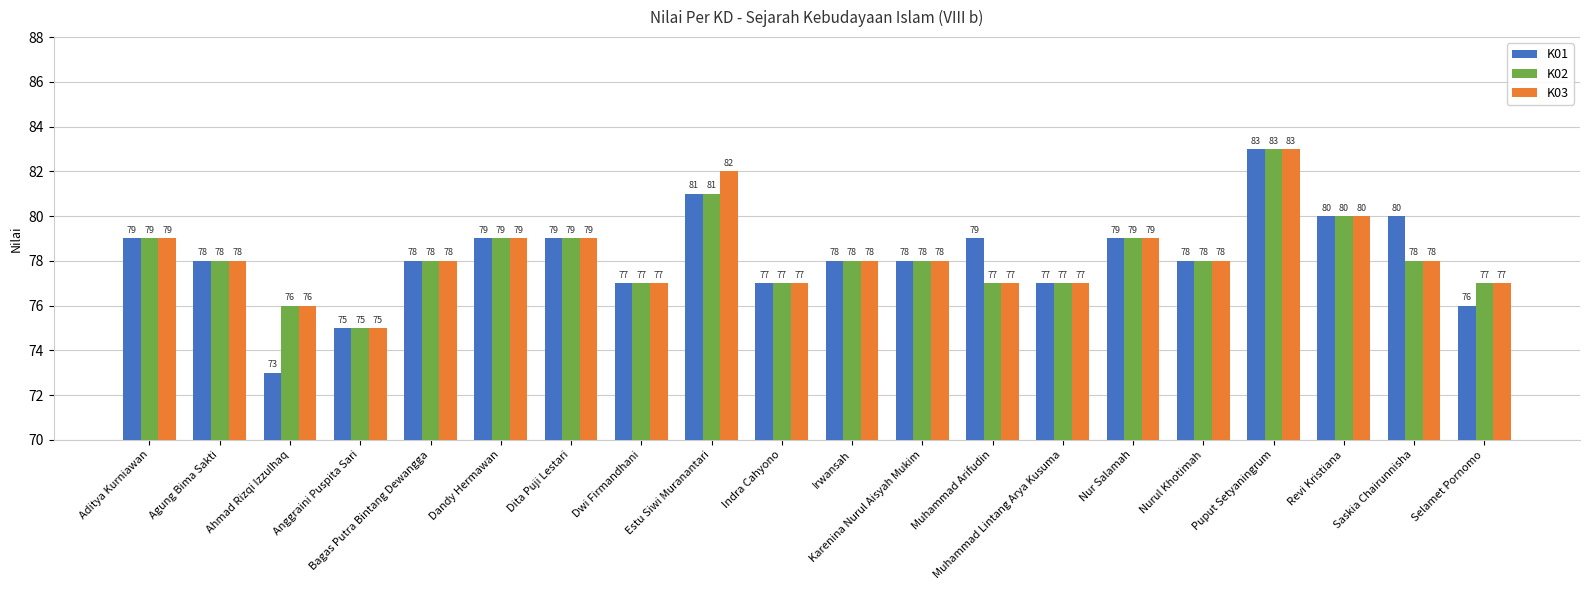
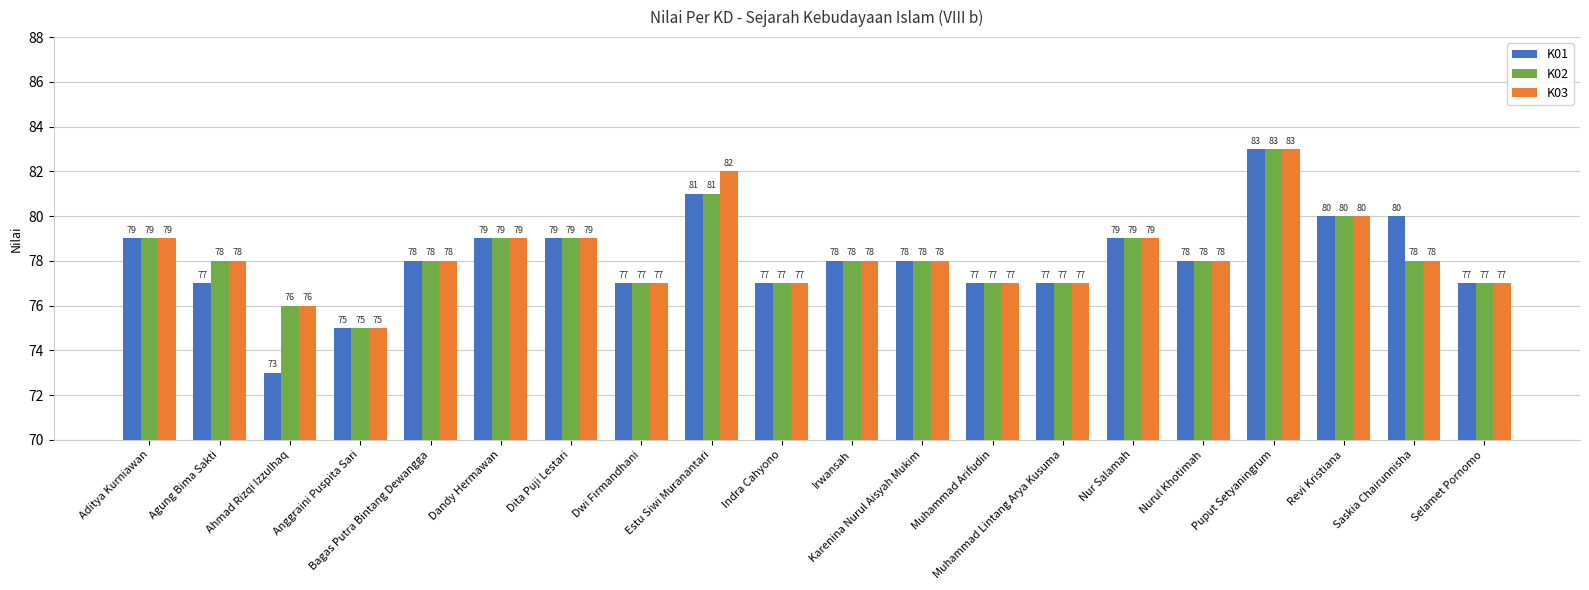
  {
    "K01": {
      "Aditya Kurniawan": 79,
-     "Agung Bima Sakti": 78,
+     "Agung Bima Sakti": 77,
      "Ahmad Rizqi Izzulhaq": 73,
      "Anggraini Puspita Sari": 75,
      "Bagas Putra Bintang Dewangga": 78,
      "Dandy Hermawan": 79,
      "Dita Puji Lestari": 79,
      "Dwi Firmandhani": 77,
      "Estu Siwi Muranantari": 81,
      "Indra Cahyono": 77,
      "Irwansah": 78,
      "Karenina Nurul Aisyah Mukim": 78,
-     "Muhammad Arifudin": 79,
+     "Muhammad Arifudin": 77,
      "Muhammad Lintang Arya Kusuma": 77,
      "Nur Salamah": 79,
      "Nurul Khotimah": 78,
      "Puput Setyaningrum": 83,
      "Revi Kristiana": 80,
      "Saskia Chairunnisha": 80,
-     "Selamet Pornomo": 76
+     "Selamet Pornomo": 77
    },
    "K02": {
      "Aditya Kurniawan": 79,
      "Agung Bima Sakti": 78,
      "Ahmad Rizqi Izzulhaq": 76,
      "Anggraini Puspita Sari": 75,
      "Bagas Putra Bintang Dewangga": 78,
      "Dandy Hermawan": 79,
      "Dita Puji Lestari": 79,
      "Dwi Firmandhani": 77,
      "Estu Siwi Muranantari": 81,
      "Indra Cahyono": 77,
      "Irwansah": 78,
      "Karenina Nurul Aisyah Mukim": 78,
      "Muhammad Arifudin": 77,
      "Muhammad Lintang Arya Kusuma": 77,
      "Nur Salamah": 79,
      "Nurul Khotimah": 78,
      "Puput Setyaningrum": 83,
      "Revi Kristiana": 80,
      "Saskia Chairunnisha": 78,
      "Selamet Pornomo": 77
    },
    "K03": {
      "Aditya Kurniawan": 79,
      "Agung Bima Sakti": 78,
      "Ahmad Rizqi Izzulhaq": 76,
      "Anggraini Puspita Sari": 75,
      "Bagas Putra Bintang Dewangga": 78,
      "Dandy Hermawan": 79,
      "Dita Puji Lestari": 79,
      "Dwi Firmandhani": 77,
      "Estu Siwi Muranantari": 82,
      "Indra Cahyono": 77,
      "Irwansah": 78,
      "Karenina Nurul Aisyah Mukim": 78,
      "Muhammad Arifudin": 77,
      "Muhammad Lintang Arya Kusuma": 77,
      "Nur Salamah": 79,
      "Nurul Khotimah": 78,
      "Puput Setyaningrum": 83,
      "Revi Kristiana": 80,
      "Saskia Chairunnisha": 78,
      "Selamet Pornomo": 77
    }
  }
